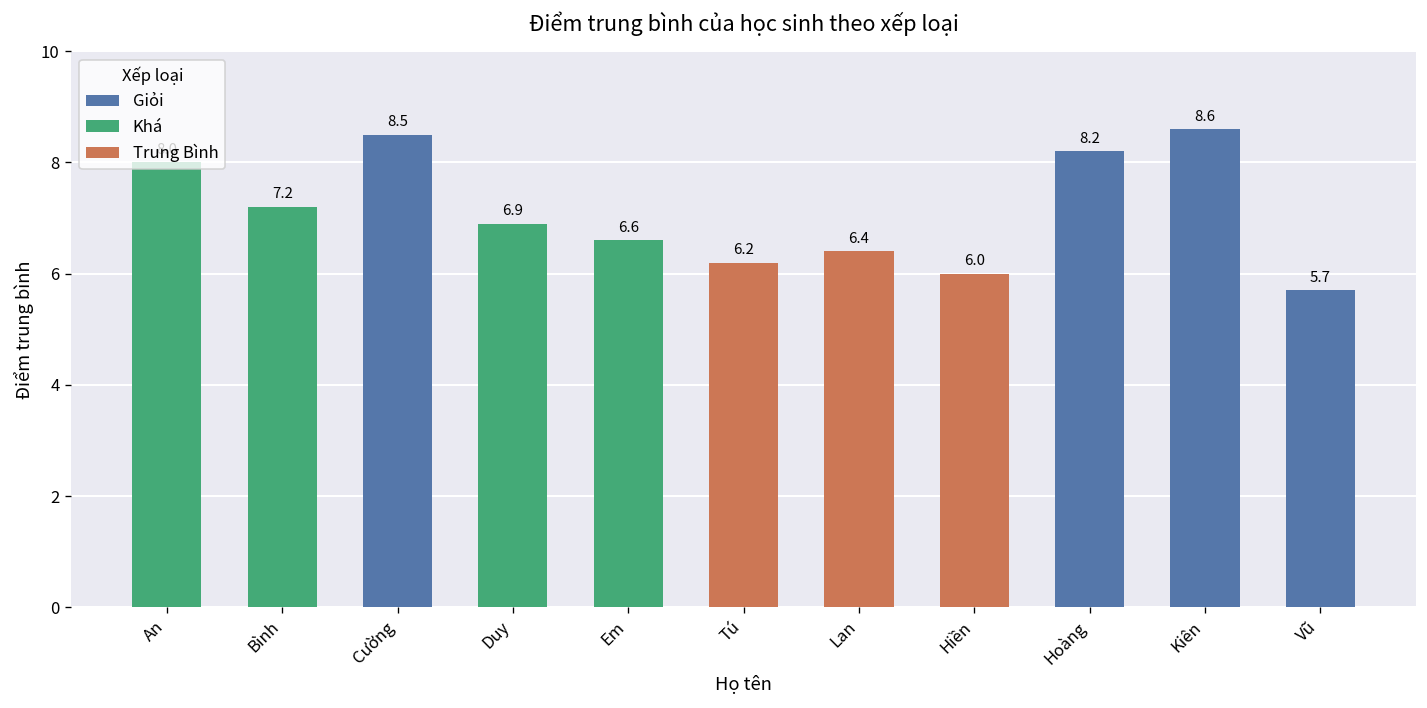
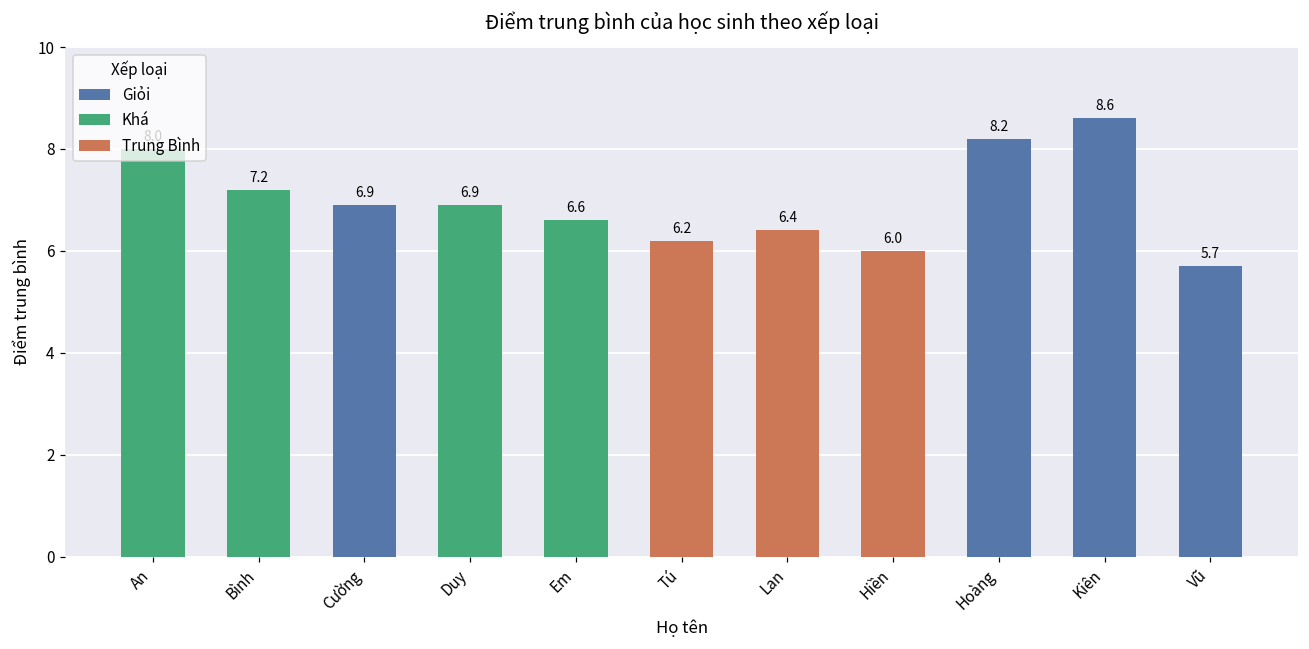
  {
    "Bình": 7.2,
-   "Cường": 8.5,
+   "Cường": 6.9,
    "Duy": 6.9,
    "Em": 6.6,
    "Tú": 6.2,
    "Lan": 6.4,
    "Hiền": 6.0,
    "Hoàng": 8.2,
    "Kiên": 8.6,
    "Vũ": 5.7
  }
